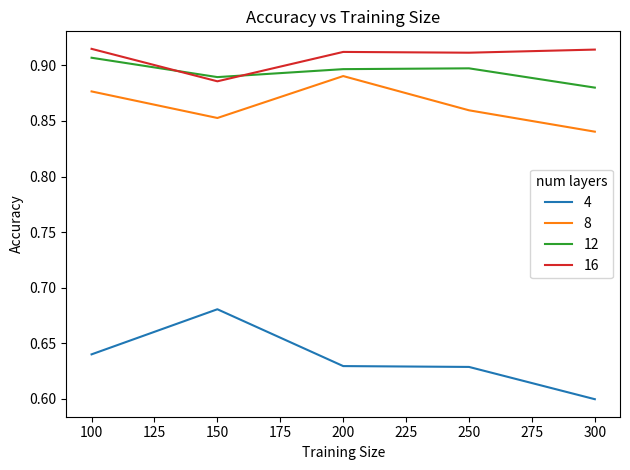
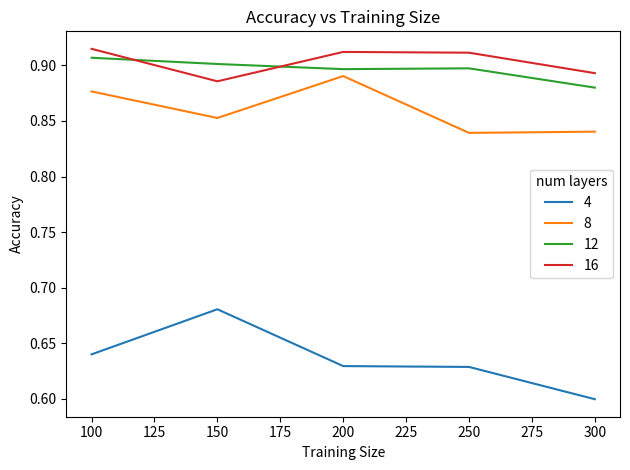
  {
    "4": {
      "100": 0.640,
      "150": 0.681,
      "200": 0.630,
      "250": 0.629,
      "300": 0.600
    },
    "8": {
      "100": 0.877,
      "150": 0.853,
      "200": 0.890,
-     "250": 0.860,
+     "250": 0.839,
      "300": 0.840
    },
    "12": {
      "100": 0.907,
-     "150": 0.889,
+     "150": 0.901,
      "200": 0.897,
      "250": 0.897,
      "300": 0.880
    },
    "16": {
      "100": 0.915,
      "150": 0.886,
      "200": 0.912,
      "250": 0.911,
-     "300": 0.914
+     "300": 0.893
    }
  }
